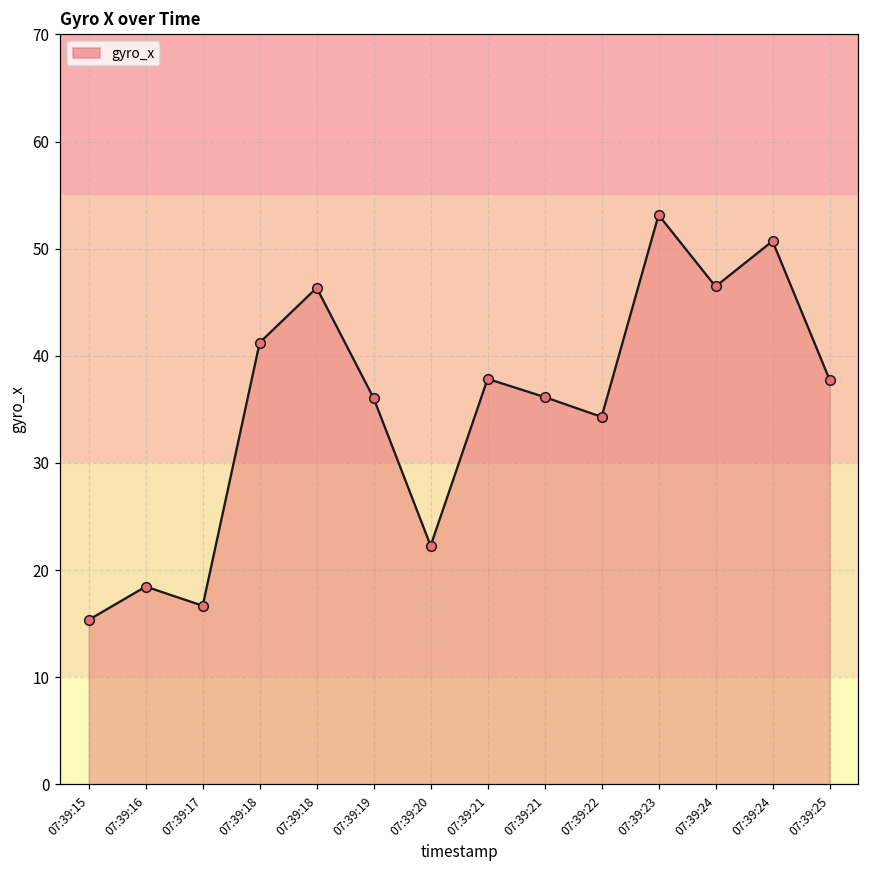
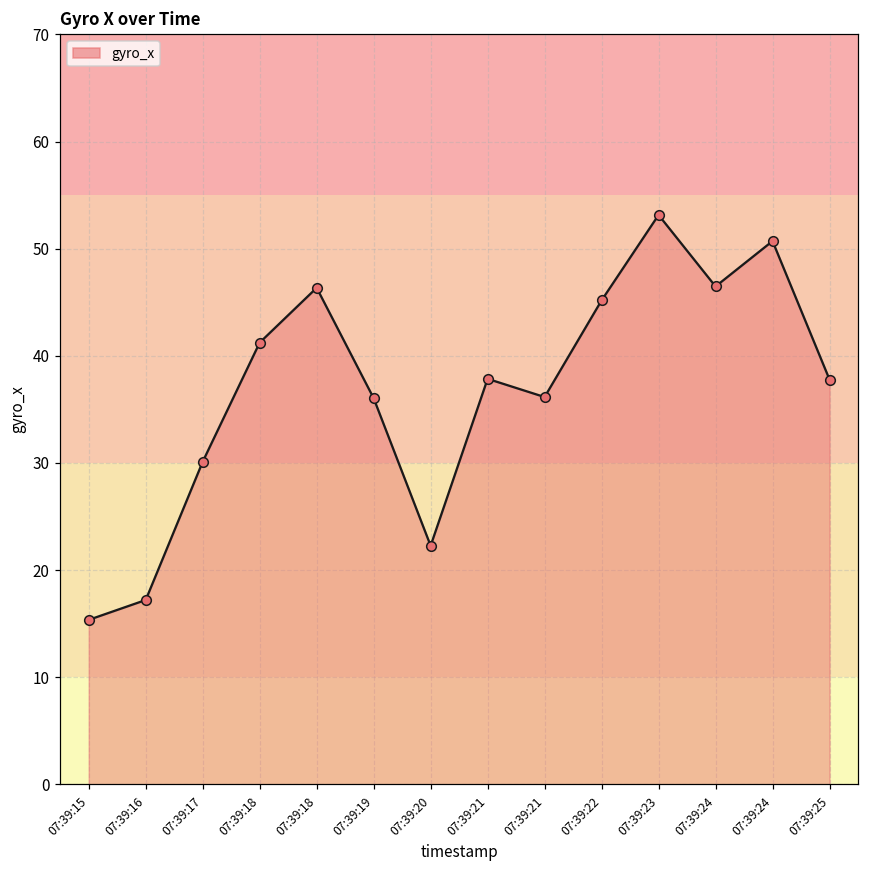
  {
    "07:39:15": 15,
-   "07:39:16": 18,
-   "07:39:17": 17,
+   "07:39:16": 17,
+   "07:39:17": 30,
    "07:39:19": 36,
    "07:39:20": 22,
-   "07:39:22": 34,
+   "07:39:22": 45,
    "07:39:23": 53,
    "07:39:25": 38
  }
